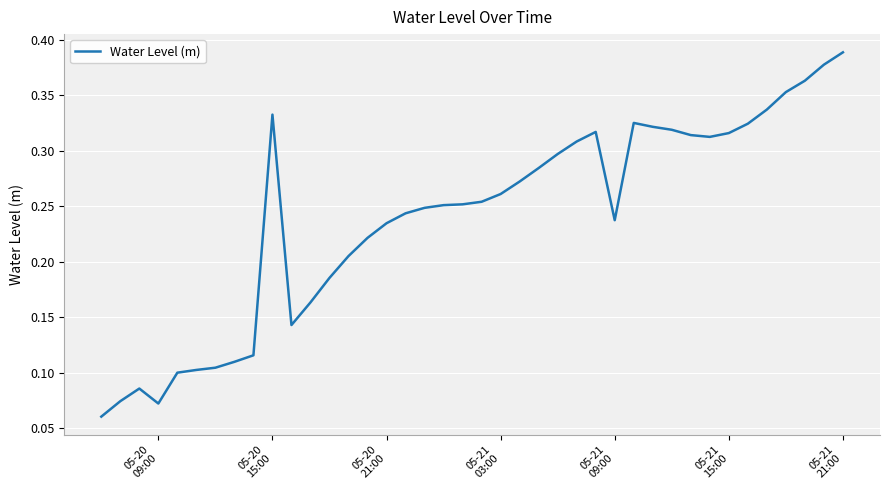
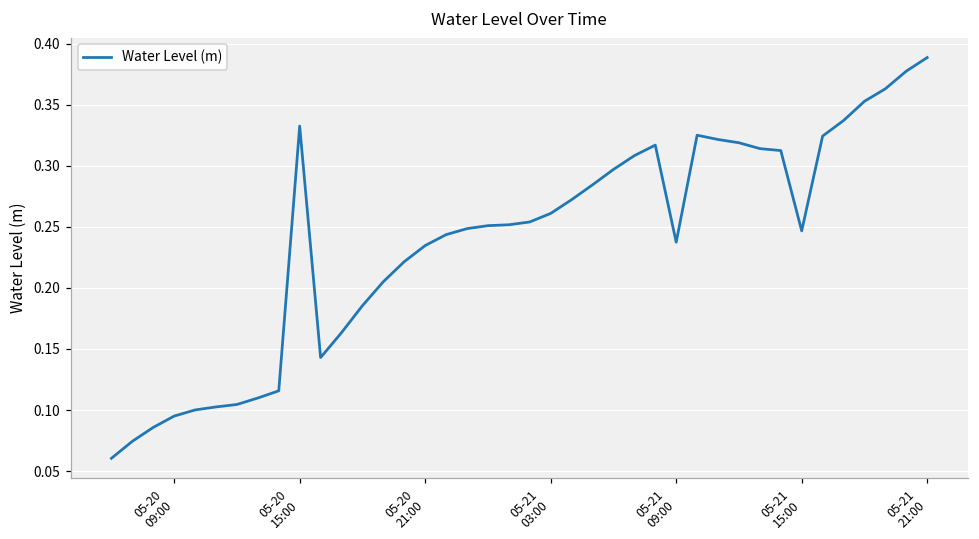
  {
-   "05-20 09:00": 0.072,
+   "05-20 09:00": 0.095,
    "05-20 15:00": 0.332,
    "05-20 21:00": 0.235,
    "05-21 03:00": 0.261,
    "05-21 09:00": 0.237,
-   "05-21 15:00": 0.316,
+   "05-21 15:00": 0.247,
    "05-21 21:00": 0.389
  }
